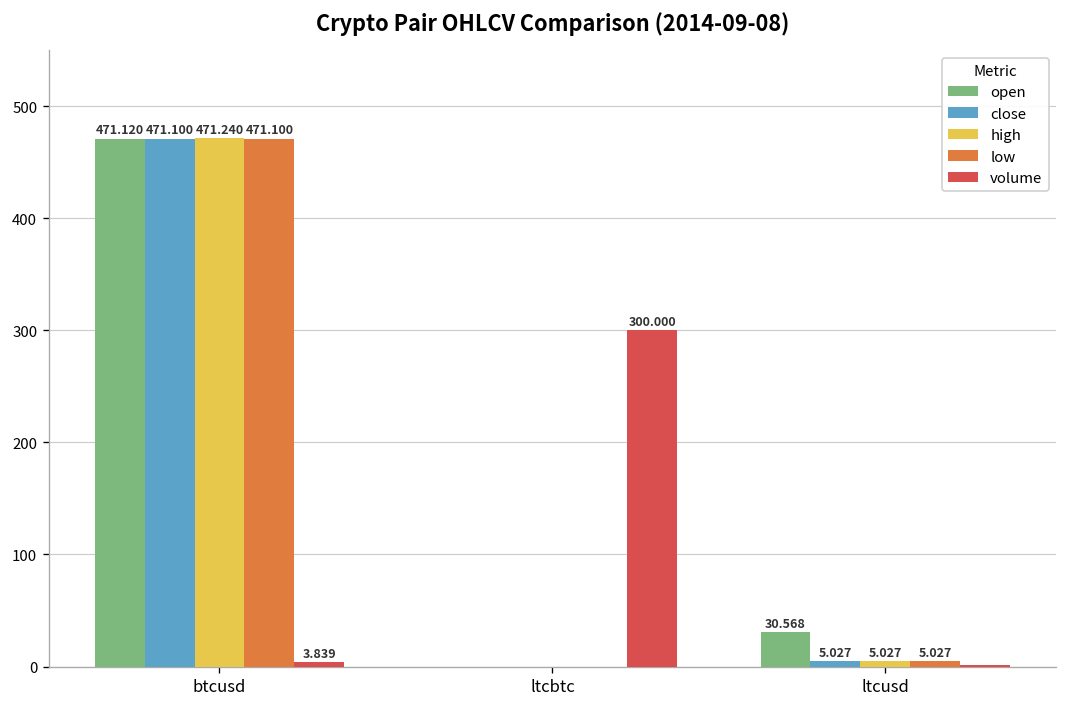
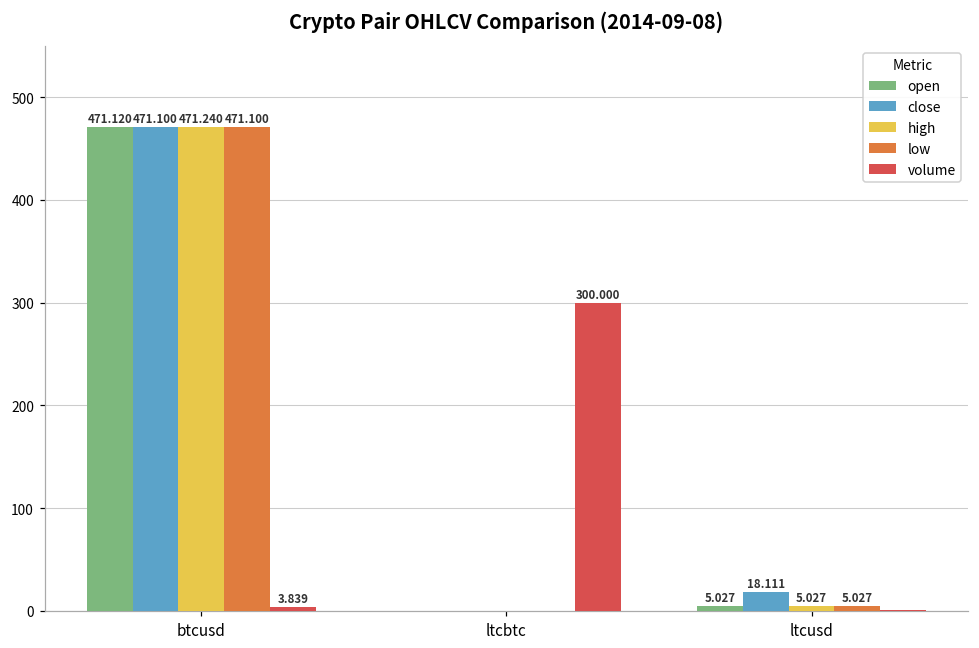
  {
    "open": {
      "btcusd": 471.120,
-     "ltcusd": 30.568
+     "ltcusd": 5.027
    },
    "close": {
      "btcusd": 471.100,
-     "ltcusd": 5.027
+     "ltcusd": 18.111
    },
    "high": {
      "btcusd": 471.240,
      "ltcusd": 5.027
    }
  }
